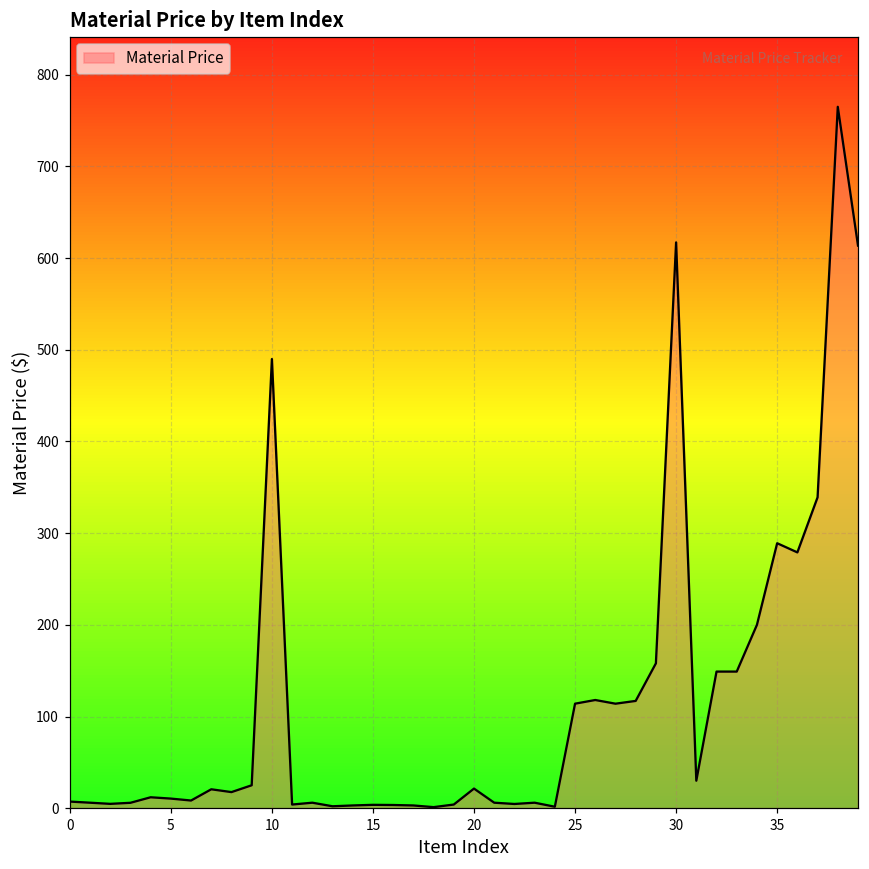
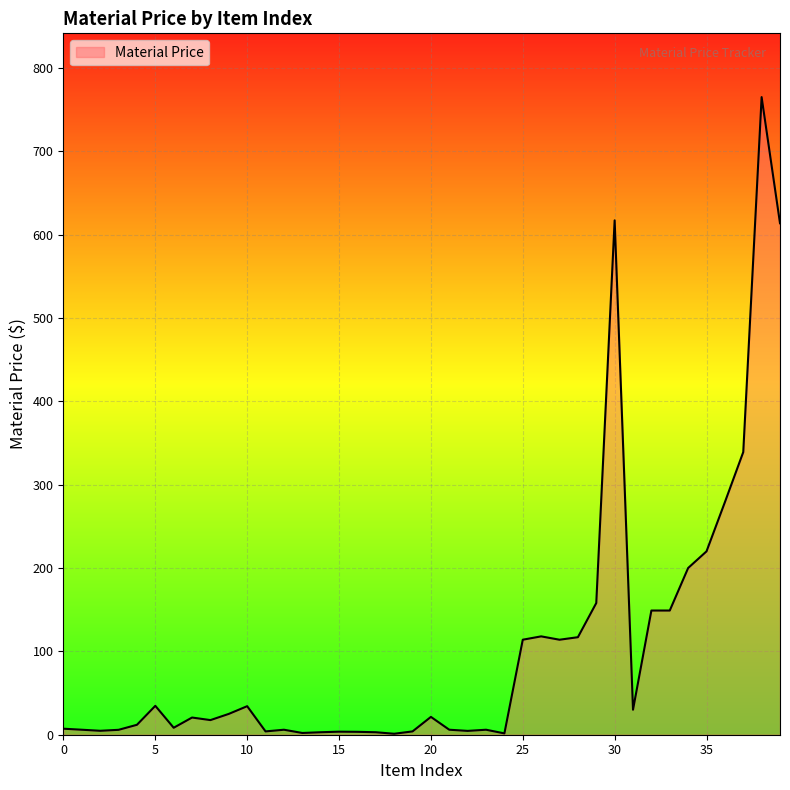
  {
    "0": 10,
-   "5": 10,
-   "10": 490,
+   "5": 30,
+   "10": 30,
    "15": 0,
    "20": 20,
    "25": 110,
    "30": 620,
-   "35": 290
+   "35": 220
  }
